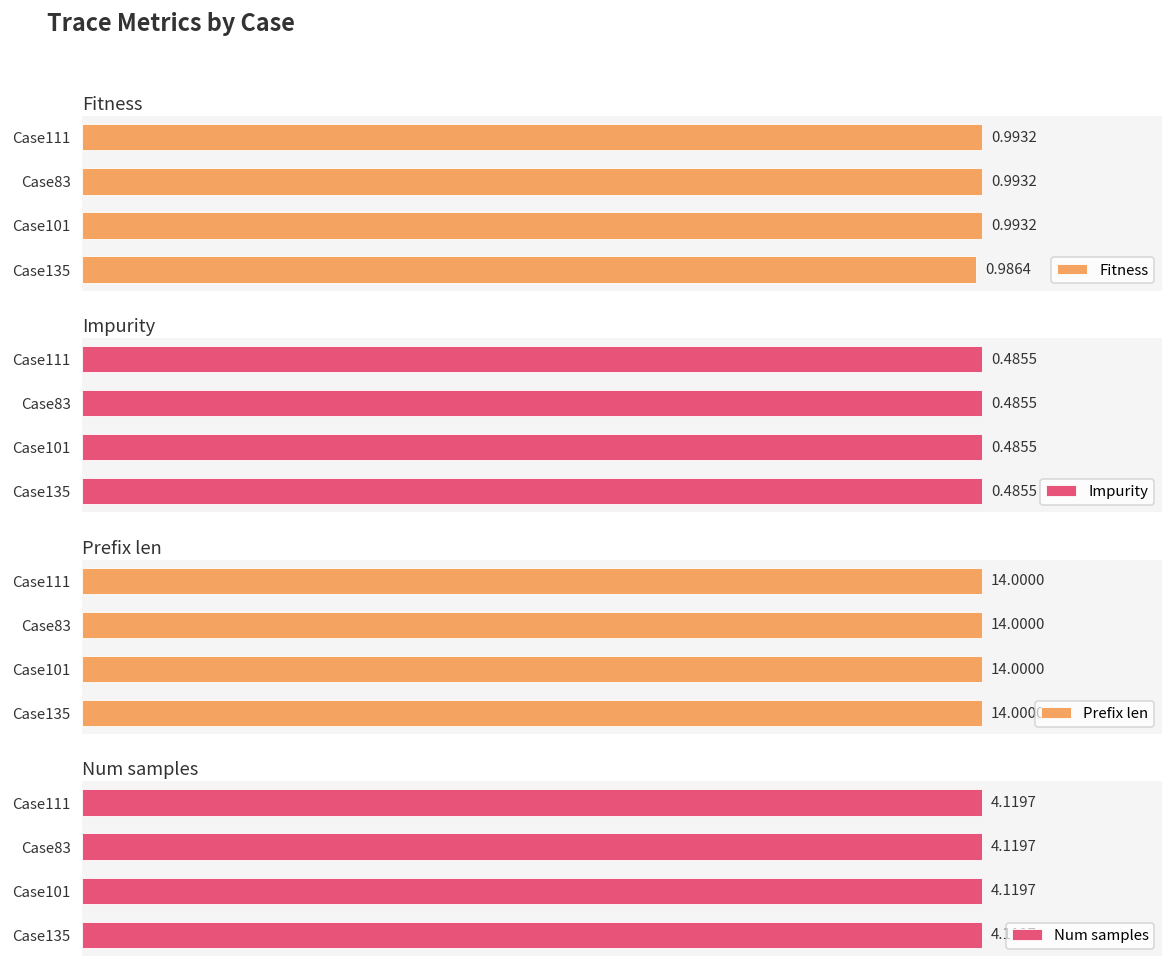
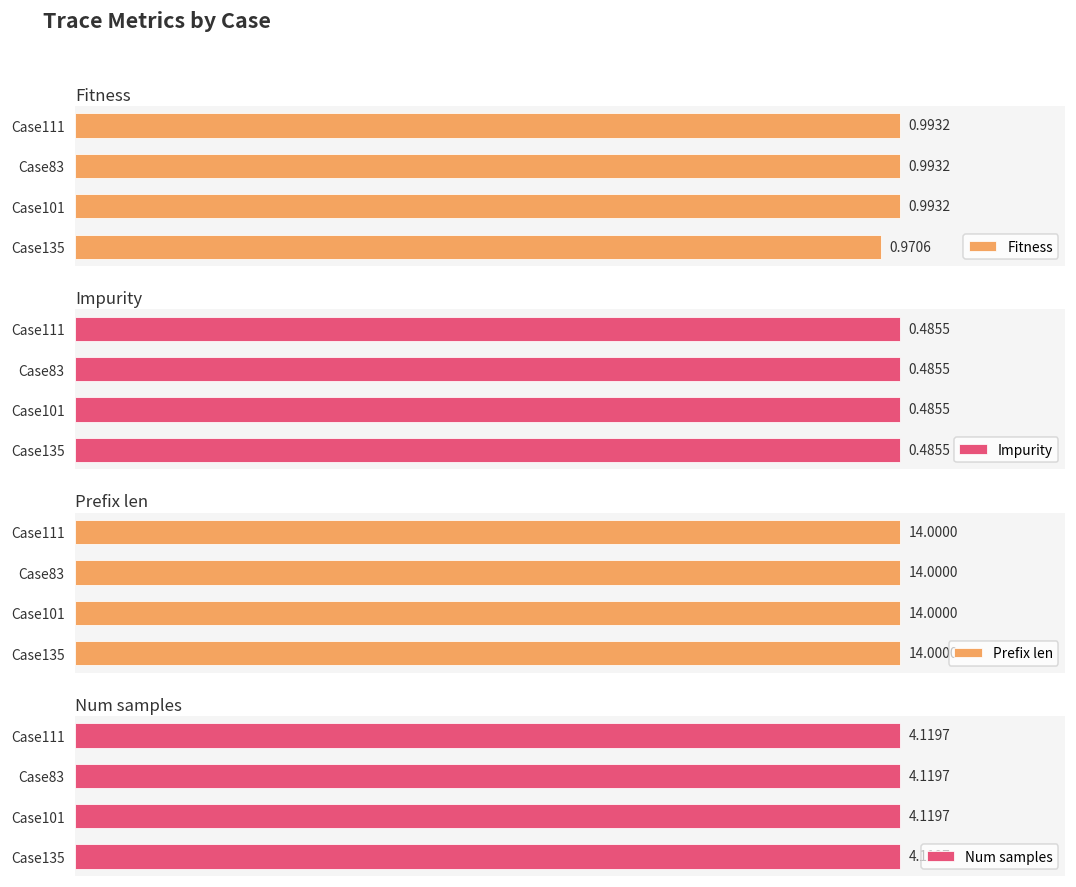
  {
    "Fitness": {
      "Case111": 0.9932,
      "Case83": 0.9932,
      "Case101": 0.9932,
-     "Case135": 0.9864
+     "Case135": 0.9706
    },
    "Impurity": {
      "Case111": 0.4855,
      "Case83": 0.4855,
      "Case101": 0.4855,
      "Case135": 0.4855
    },
    "Prefix len": {
      "Case111": 14.0000,
      "Case83": 14.0000,
      "Case101": 14.0000
    },
    "Num samples": {
      "Case111": 4.1197,
      "Case83": 4.1197,
      "Case101": 4.1197
    }
  }
